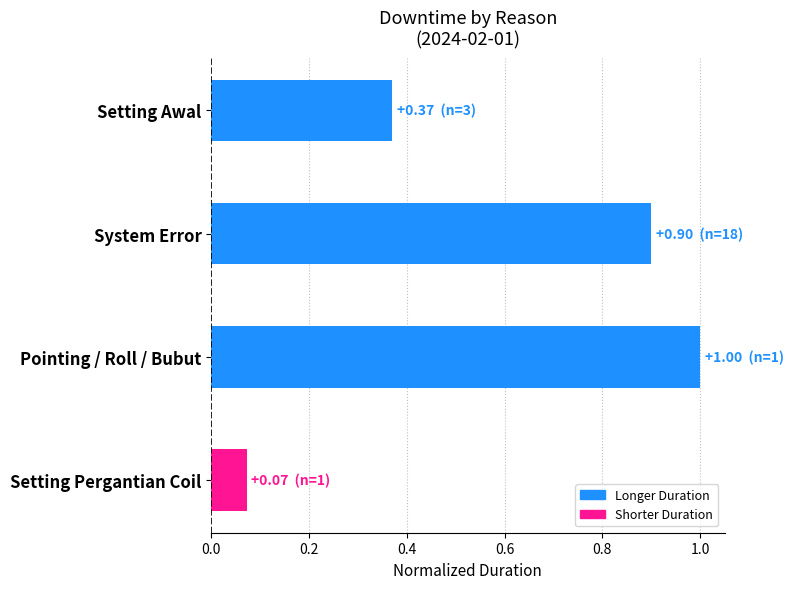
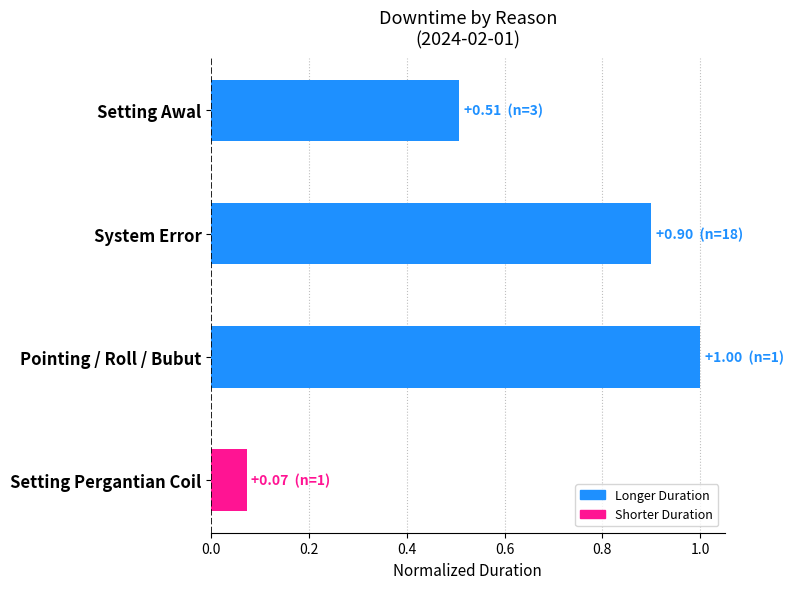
  {
-   "Setting Awal": "+0.37",
+   "Setting Awal": "+0.51",
    "System Error": "+0.90",
    "Pointing / Roll / Bubut": "+1.00",
    "Setting Pergantian Coil": "+0.07"
  }
